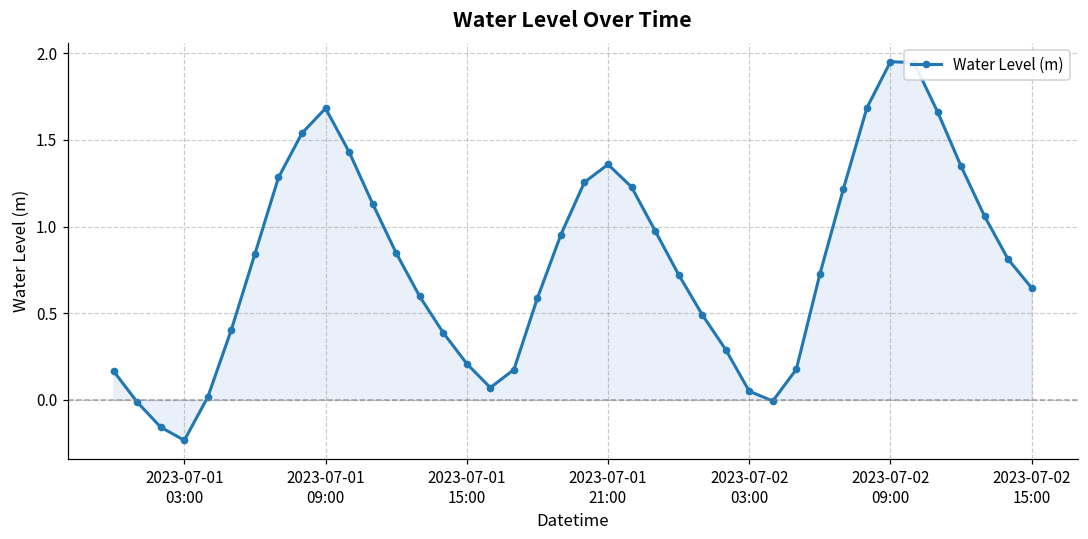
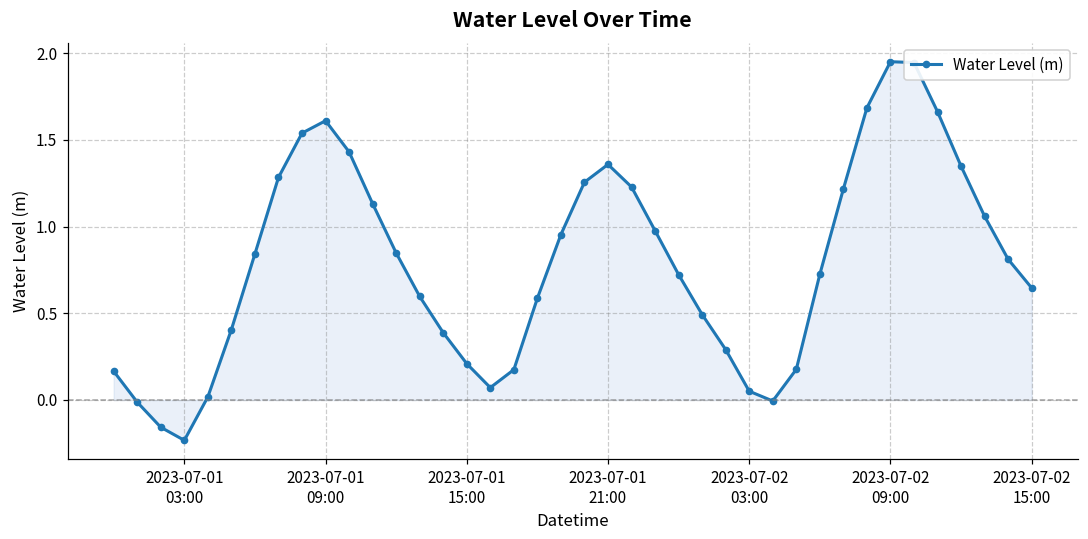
  {
    "Water Level (m)": {
      "2023-07-01 03:00": -0.23,
-     "2023-07-01 09:00": 1.68
+     "2023-07-01 09:00": 1.61
    }
  }
